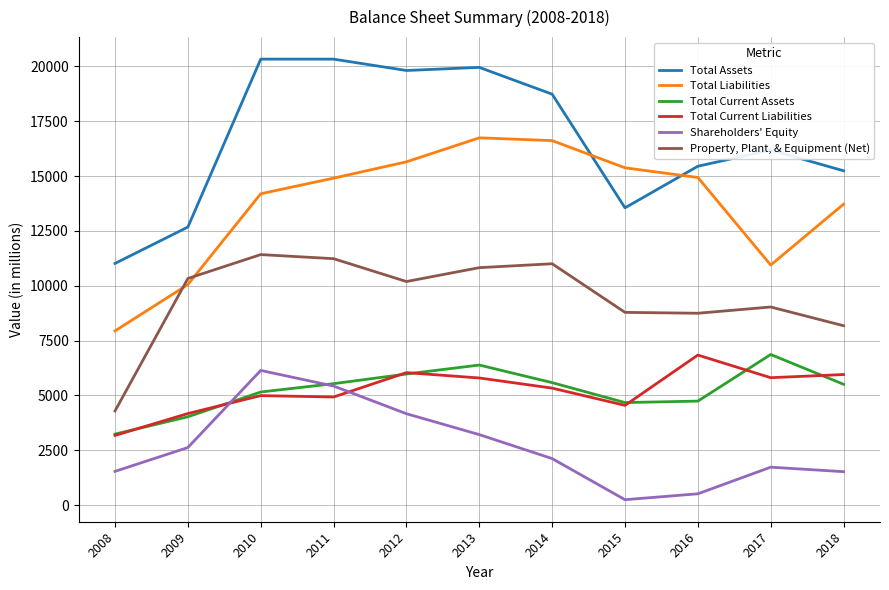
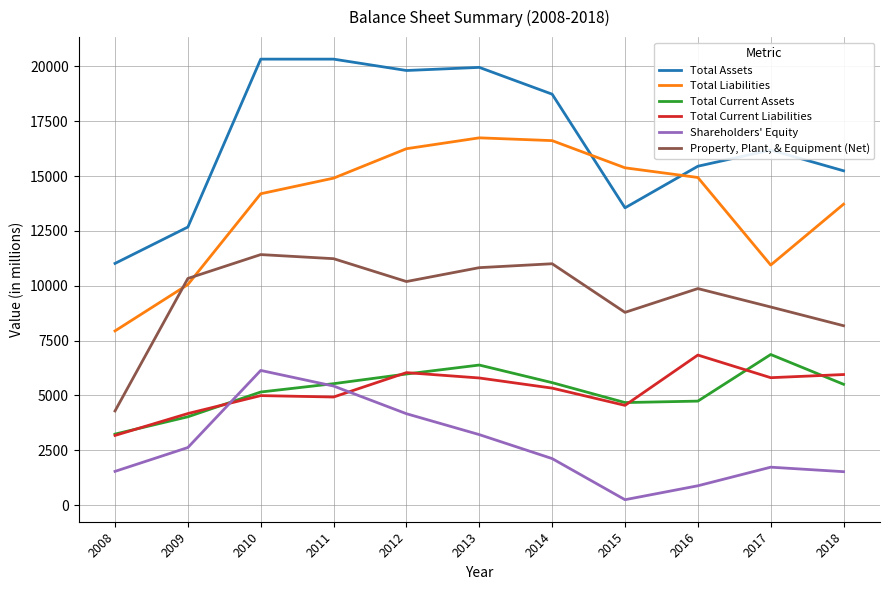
  {
    "Total Assets": {
      "2008": 11000,
      "2009": 12700,
      "2010": 20300,
      "2011": 20300,
      "2012": 19800,
      "2013": 20000,
      "2014": 18700,
      "2015": 13600,
      "2016": 15500,
      "2018": 15200
    },
    "Total Liabilities": {
      "2008": 7900,
      "2009": 10100,
      "2010": 14200,
      "2011": 14900,
-     "2012": 15700,
+     "2012": 16300,
      "2013": 16700,
      "2014": 16600,
      "2015": 15400,
      "2016": 14900,
      "2017": 10900,
      "2018": 13700
    },
    "Total Current Assets": {
      "2009": 4000,
      "2010": 5200,
      "2013": 6400,
      "2014": 5600,
      "2015": 4700,
      "2016": 4700,
      "2017": 6900,
      "2018": 5500
    },
    "Total Current Liabilities": {
      "2009": 4200,
      "2010": 5000,
      "2011": 4900,
      "2013": 5800,
      "2014": 5300,
      "2015": 4500,
      "2016": 6800,
      "2017": 5800,
      "2018": 6000
    },
    "Shareholders' Equity": {
      "2008": 1500,
      "2009": 2600,
      "2010": 6100,
      "2012": 4200,
      "2013": 3200,
      "2014": 2100,
      "2015": 200,
-     "2016": 500,
+     "2016": 900,
      "2017": 1700,
      "2018": 1500
    },
    "Property, Plant, & Equipment (Net)": {
      "2008": 4300,
      "2009": 10300,
      "2010": 11400,
      "2011": 11200,
      "2012": 10200,
      "2013": 10800,
      "2014": 11000,
      "2015": 8800,
-     "2016": 8700,
+     "2016": 9900,
      "2017": 9000,
      "2018": 8200
    }
  }
